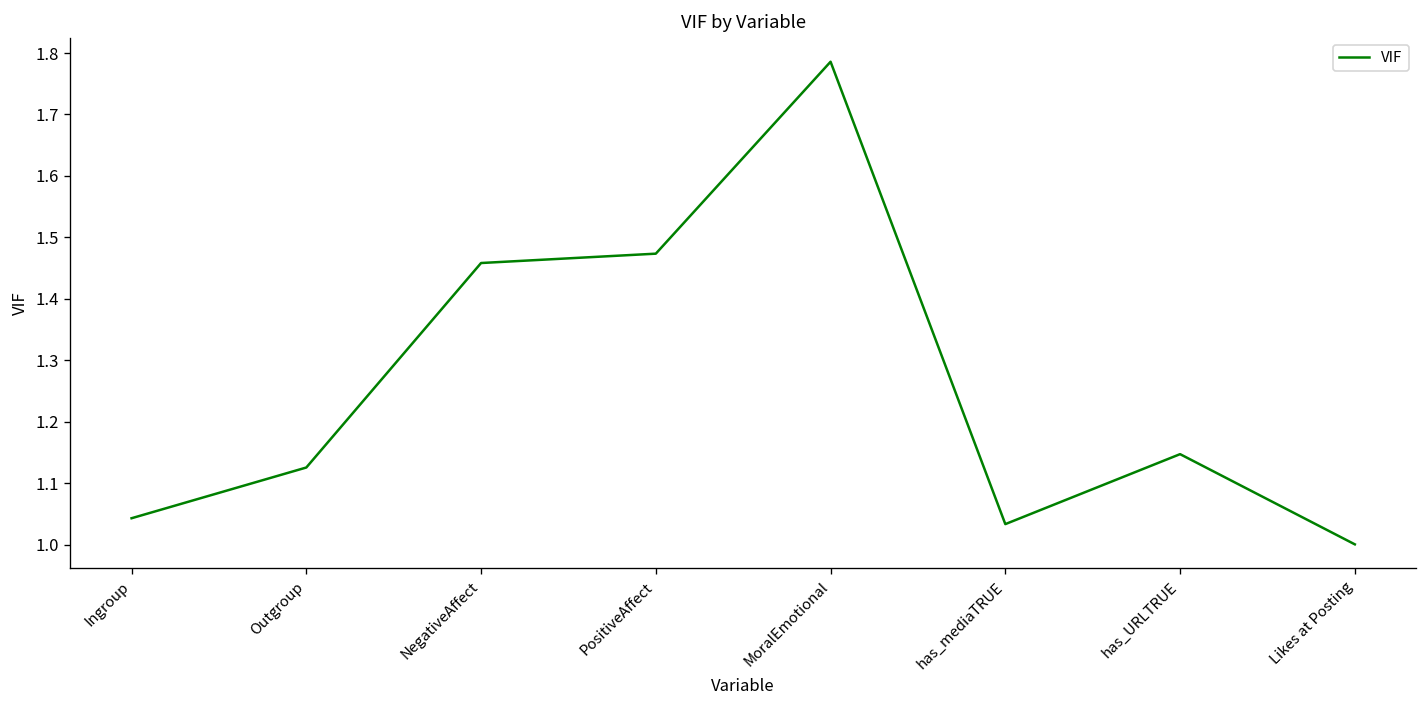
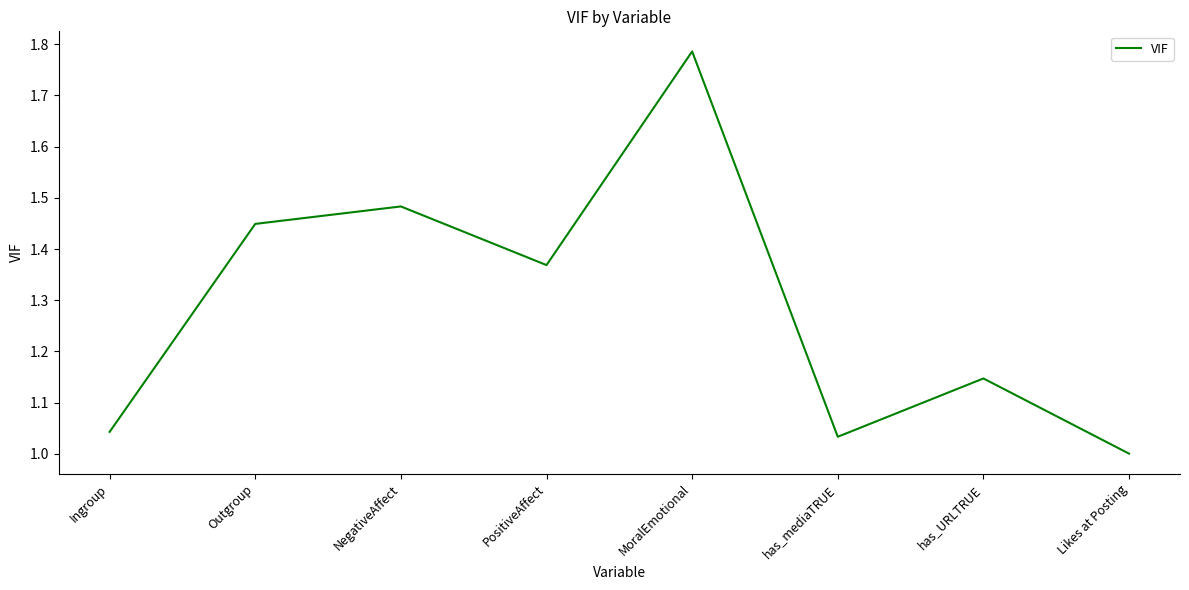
  {
    "Ingroup": 1.04,
-   "Outgroup": 1.13,
-   "NegativeAffect": 1.46,
-   "PositiveAffect": 1.47,
+   "Outgroup": 1.45,
+   "NegativeAffect": 1.48,
+   "PositiveAffect": 1.37,
    "MoralEmotional": 1.79,
    "has_mediaTRUE": 1.03,
    "has_URLTRUE": 1.15,
    "Likes at Posting": 1.00
  }
